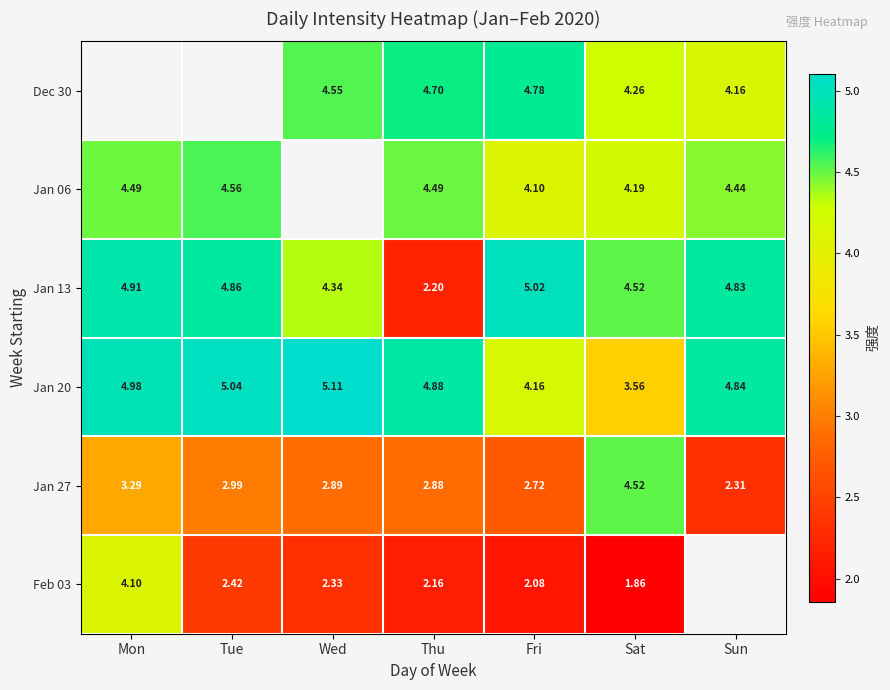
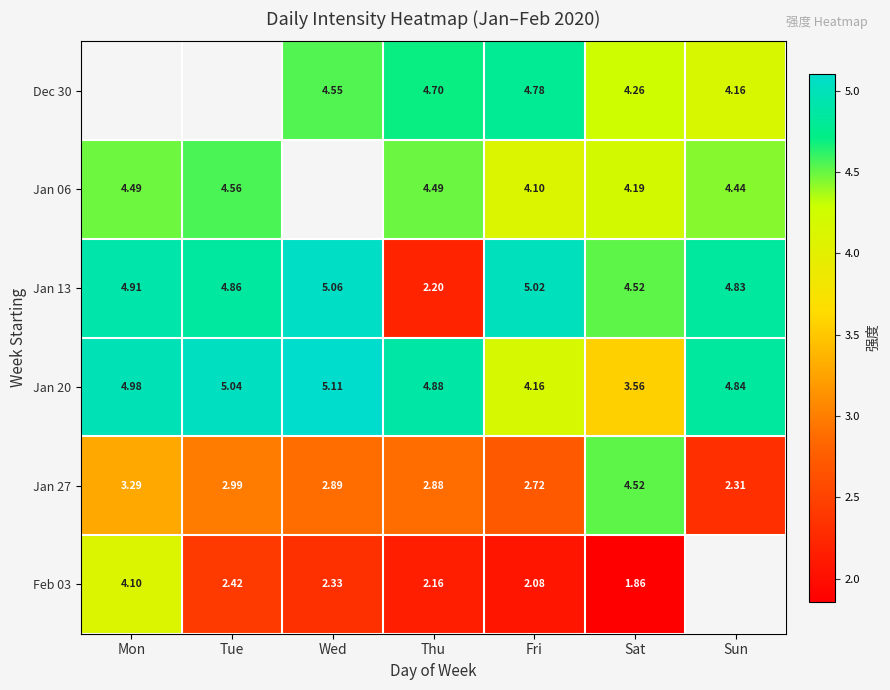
  {
    "Dec 30": {
      "Wed": 4.55,
      "Thu": 4.70,
      "Fri": 4.78,
      "Sat": 4.26,
      "Sun": 4.16
    },
    "Jan 06": {
      "Mon": 4.49,
      "Tue": 4.56,
      "Thu": 4.49,
      "Fri": 4.10,
      "Sat": 4.19,
      "Sun": 4.44
    },
    "Jan 13": {
      "Mon": 4.91,
      "Tue": 4.86,
-     "Wed": 4.34,
+     "Wed": 5.06,
      "Thu": 2.20,
      "Fri": 5.02,
      "Sat": 4.52,
      "Sun": 4.83
    },
    "Jan 20": {
      "Mon": 4.98,
      "Tue": 5.04,
      "Wed": 5.11,
      "Thu": 4.88,
      "Fri": 4.16,
      "Sat": 3.56,
      "Sun": 4.84
    },
    "Jan 27": {
      "Mon": 3.29,
      "Tue": 2.99,
      "Wed": 2.89,
      "Thu": 2.88,
      "Fri": 2.72,
      "Sat": 4.52,
      "Sun": 2.31
    },
    "Feb 03": {
      "Mon": 4.10,
      "Tue": 2.42,
      "Wed": 2.33,
      "Thu": 2.16,
      "Fri": 2.08,
      "Sat": 1.86
    }
  }
